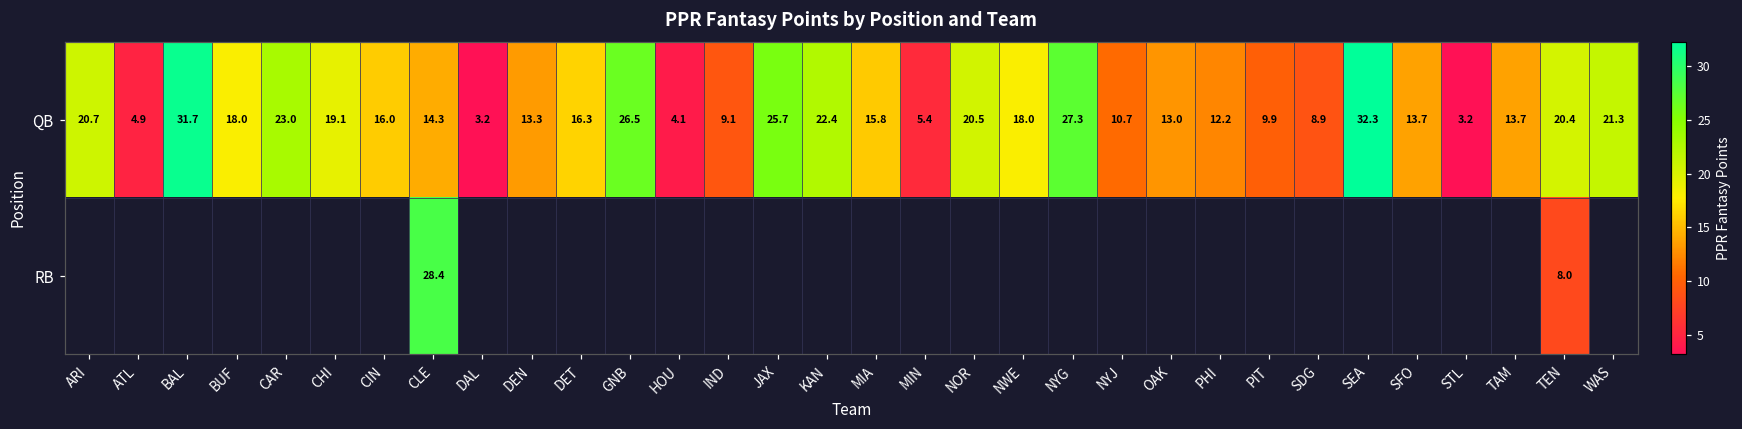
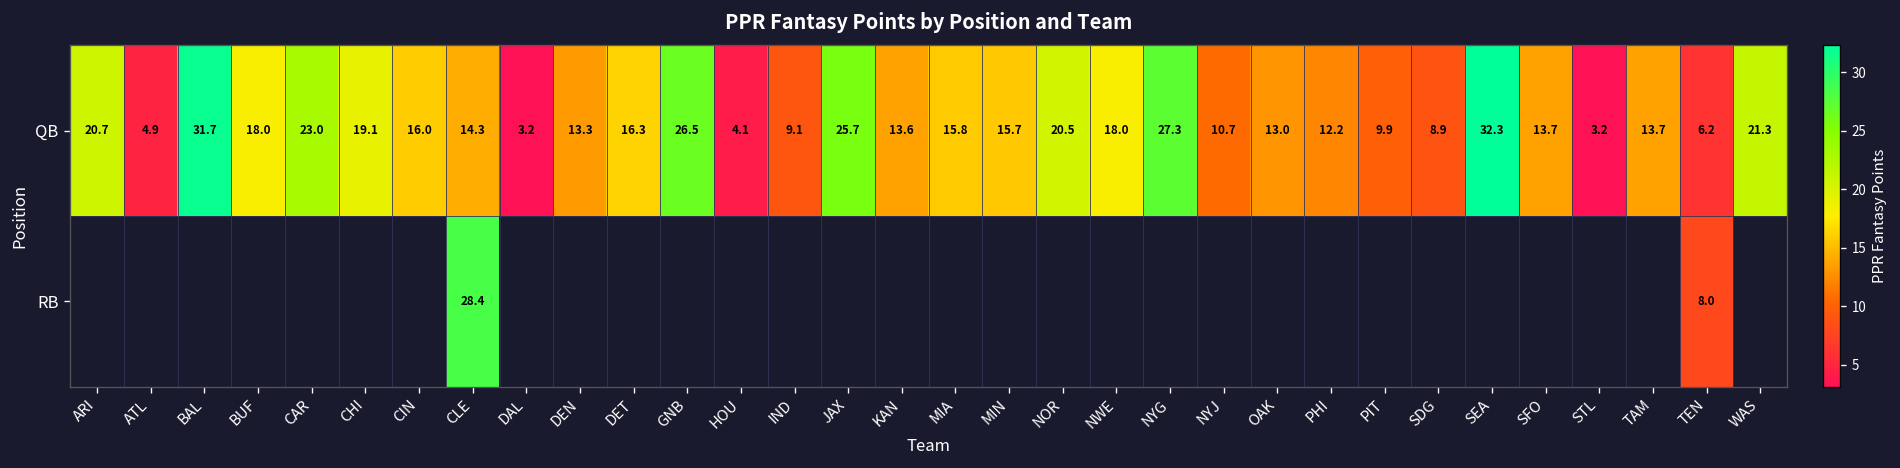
  {
    "QB": {
      "ARI": 20.7,
      "ATL": 4.9,
      "BAL": 31.7,
      "BUF": 18.0,
      "CAR": 23.0,
      "CHI": 19.1,
      "CIN": 16.0,
      "CLE": 14.3,
      "DAL": 3.2,
      "DEN": 13.3,
      "DET": 16.3,
      "GNB": 26.5,
      "HOU": 4.1,
      "IND": 9.1,
      "JAX": 25.7,
-     "KAN": 22.4,
+     "KAN": 13.6,
      "MIA": 15.8,
-     "MIN": 5.4,
+     "MIN": 15.7,
      "NOR": 20.5,
      "NWE": 18.0,
      "NYG": 27.3,
      "NYJ": 10.7,
      "OAK": 13.0,
      "PHI": 12.2,
      "PIT": 9.9,
      "SDG": 8.9,
      "SEA": 32.3,
      "SFO": 13.7,
      "STL": 3.2,
      "TAM": 13.7,
-     "TEN": 20.4,
+     "TEN": 6.2,
      "WAS": 21.3
    },
    "RB": {
      "CLE": 28.4,
      "TEN": 8.0
    }
  }
